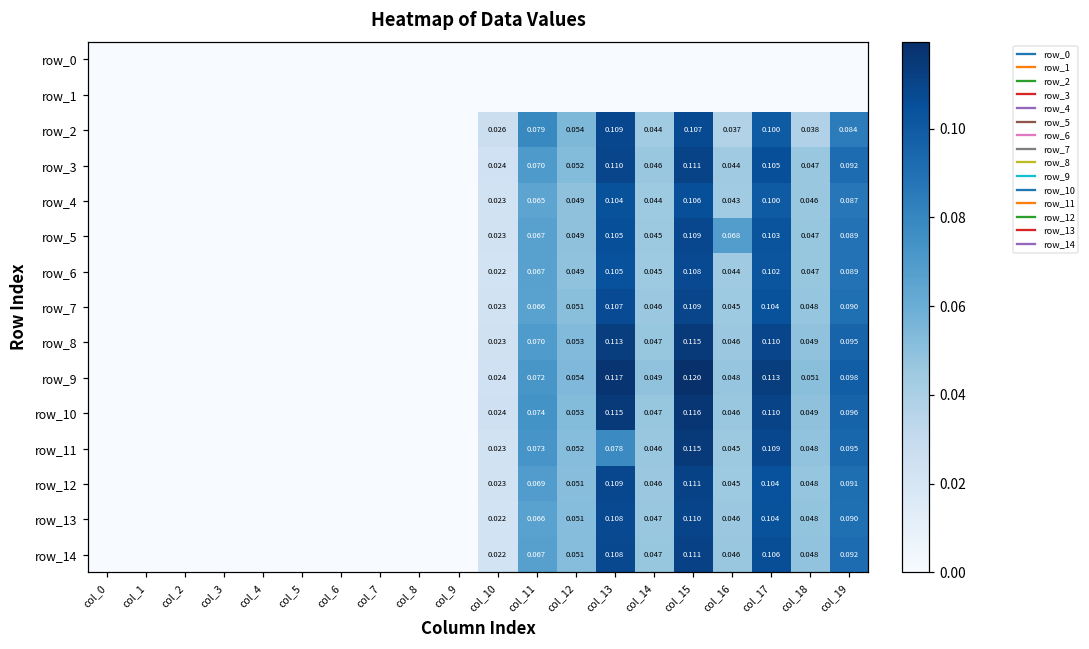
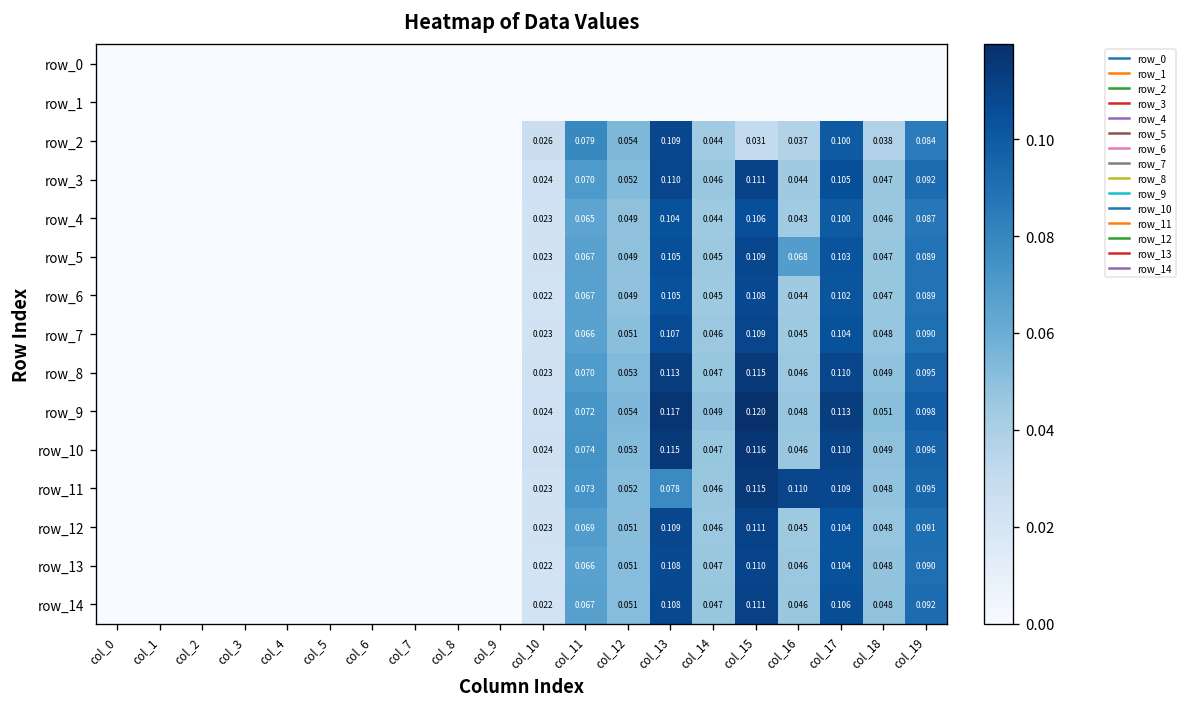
  {
    "row_2": {
      "col_10": 0.026,
      "col_11": 0.079,
      "col_12": 0.054,
      "col_13": 0.109,
      "col_14": 0.044,
-     "col_15": 0.107,
+     "col_15": 0.031,
      "col_16": 0.037,
      "col_17": 0.100,
      "col_18": 0.038,
      "col_19": 0.084
    },
    "row_3": {
      "col_10": 0.024,
      "col_11": 0.070,
      "col_12": 0.052,
      "col_13": 0.110,
      "col_14": 0.046,
      "col_15": 0.111,
      "col_16": 0.044,
      "col_17": 0.105,
      "col_18": 0.047,
      "col_19": 0.092
    },
    "row_4": {
      "col_10": 0.023,
      "col_11": 0.065,
      "col_12": 0.049,
      "col_13": 0.104,
      "col_14": 0.044,
      "col_15": 0.106,
      "col_16": 0.043,
      "col_17": 0.100,
      "col_18": 0.046,
      "col_19": 0.087
    },
    "row_5": {
      "col_10": 0.023,
      "col_11": 0.067,
      "col_12": 0.049,
      "col_13": 0.105,
      "col_14": 0.045,
      "col_15": 0.109,
      "col_16": 0.068,
      "col_17": 0.103,
      "col_18": 0.047,
      "col_19": 0.089
    },
    "row_6": {
      "col_10": 0.022,
      "col_11": 0.067,
      "col_12": 0.049,
      "col_13": 0.105,
      "col_14": 0.045,
      "col_15": 0.108,
      "col_16": 0.044,
      "col_17": 0.102,
      "col_18": 0.047,
      "col_19": 0.089
    },
    "row_7": {
      "col_10": 0.023,
      "col_11": 0.066,
      "col_12": 0.051,
      "col_13": 0.107,
      "col_14": 0.046,
      "col_15": 0.109,
      "col_16": 0.045,
      "col_17": 0.104,
      "col_18": 0.048,
      "col_19": 0.090
    },
    "row_8": {
      "col_10": 0.023,
      "col_11": 0.070,
      "col_12": 0.053,
      "col_13": 0.113,
      "col_14": 0.047,
      "col_15": 0.115,
      "col_16": 0.046,
      "col_17": 0.110,
      "col_18": 0.049,
      "col_19": 0.095
    },
    "row_9": {
      "col_10": 0.024,
      "col_11": 0.072,
      "col_12": 0.054,
      "col_13": 0.117,
      "col_14": 0.049,
      "col_15": 0.120,
      "col_16": 0.048,
      "col_17": 0.113,
      "col_18": 0.051,
      "col_19": 0.098
    },
    "row_10": {
      "col_10": 0.024,
      "col_11": 0.074,
      "col_12": 0.053,
      "col_13": 0.115,
      "col_14": 0.047,
      "col_15": 0.116,
      "col_16": 0.046,
      "col_17": 0.110,
      "col_18": 0.049,
      "col_19": 0.096
    },
    "row_11": {
      "col_10": 0.023,
      "col_11": 0.073,
      "col_12": 0.052,
      "col_13": 0.078,
      "col_14": 0.046,
      "col_15": 0.115,
-     "col_16": 0.045,
+     "col_16": 0.110,
      "col_17": 0.109,
      "col_18": 0.048,
      "col_19": 0.095
    },
    "row_12": {
      "col_10": 0.023,
      "col_11": 0.069,
      "col_12": 0.051,
      "col_13": 0.109,
      "col_14": 0.046,
      "col_15": 0.111,
      "col_16": 0.045,
      "col_17": 0.104,
      "col_18": 0.048,
      "col_19": 0.091
    },
    "row_13": {
      "col_10": 0.022,
      "col_11": 0.066,
      "col_12": 0.051,
      "col_13": 0.108,
      "col_14": 0.047,
      "col_15": 0.110,
      "col_16": 0.046,
      "col_17": 0.104,
      "col_18": 0.048,
      "col_19": 0.090
    },
    "row_14": {
      "col_10": 0.022,
      "col_11": 0.067,
      "col_12": 0.051,
      "col_13": 0.108,
      "col_14": 0.047,
      "col_15": 0.111,
      "col_16": 0.046,
      "col_17": 0.106,
      "col_18": 0.048,
      "col_19": 0.092
    }
  }
